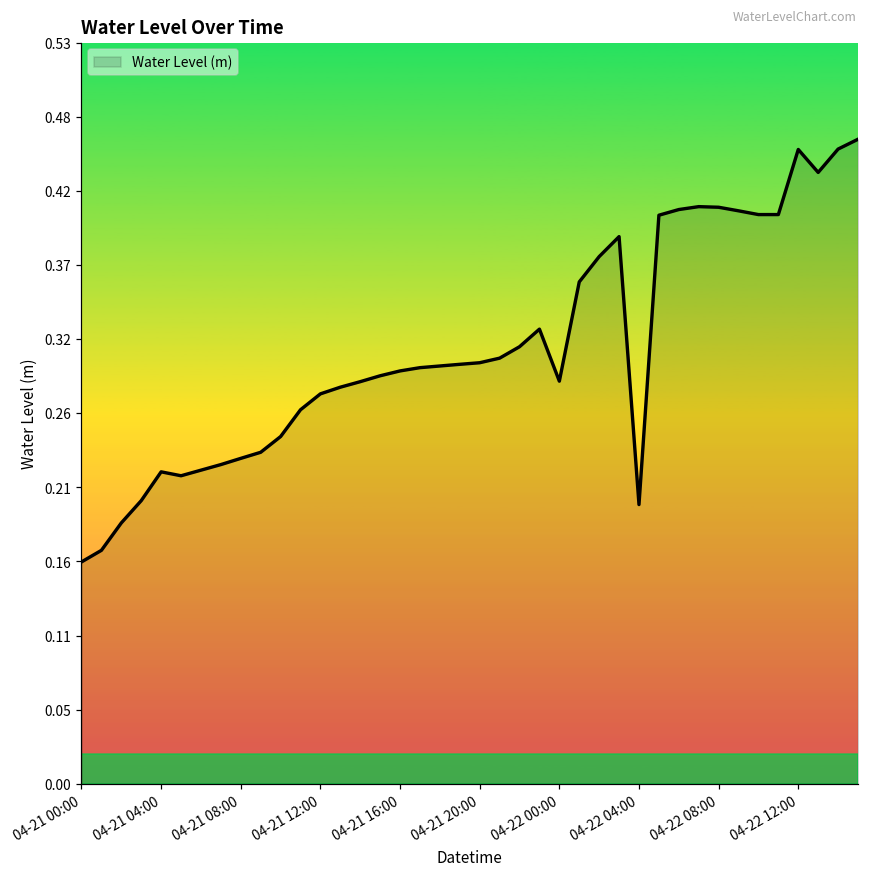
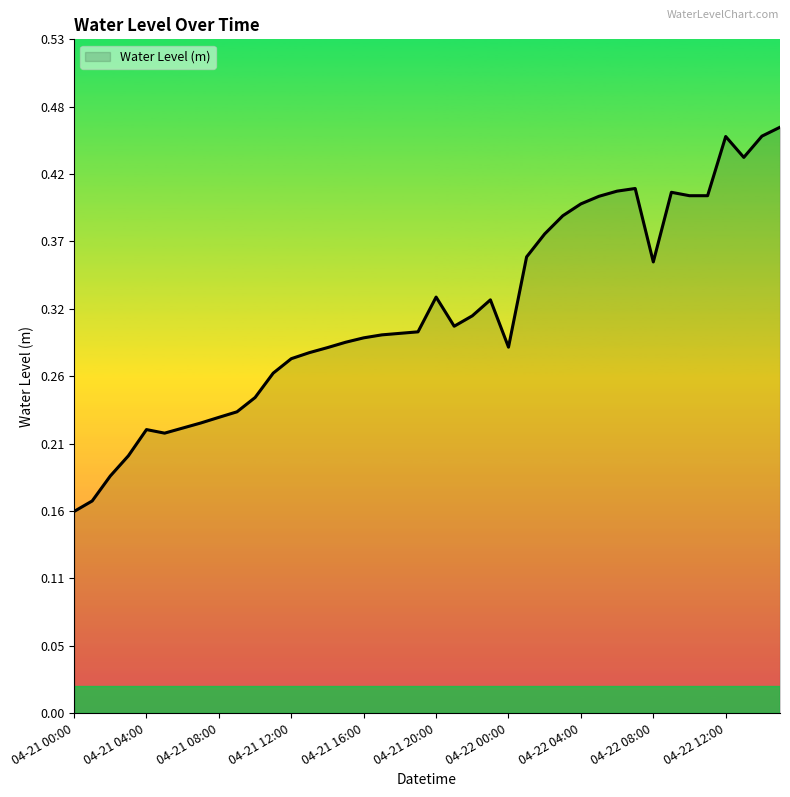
  {
    "04-21 00:00": 0.158,
    "04-21 04:00": 0.222,
    "04-21 08:00": 0.232,
    "04-21 12:00": 0.278,
    "04-21 16:00": 0.294,
-   "04-21 20:00": 0.300,
+   "04-21 20:00": 0.326,
    "04-22 00:00": 0.287,
-   "04-22 04:00": 0.199,
-   "04-22 08:00": 0.411,
+   "04-22 04:00": 0.399,
+   "04-22 08:00": 0.354,
    "04-22 12:00": 0.452
  }
